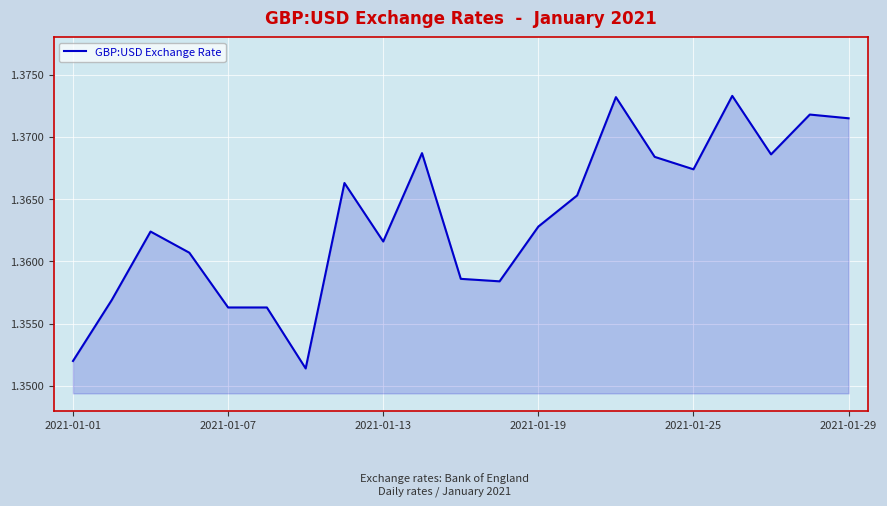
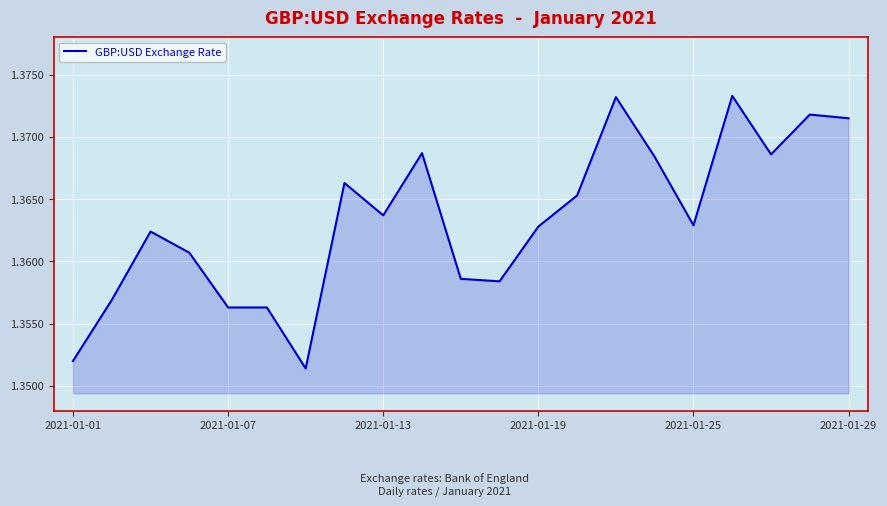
  {
    "2021-01-01": 1.3520,
    "2021-01-07": 1.3563,
-   "2021-01-13": 1.3616,
+   "2021-01-13": 1.3637,
    "2021-01-19": 1.3628,
-   "2021-01-25": 1.3674,
+   "2021-01-25": 1.3629,
    "2021-01-29": 1.3715
  }
